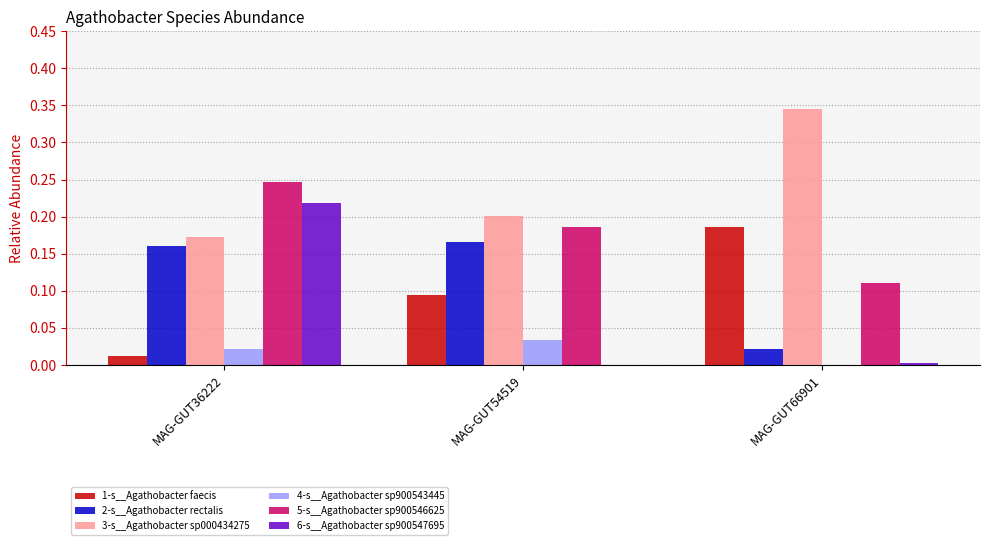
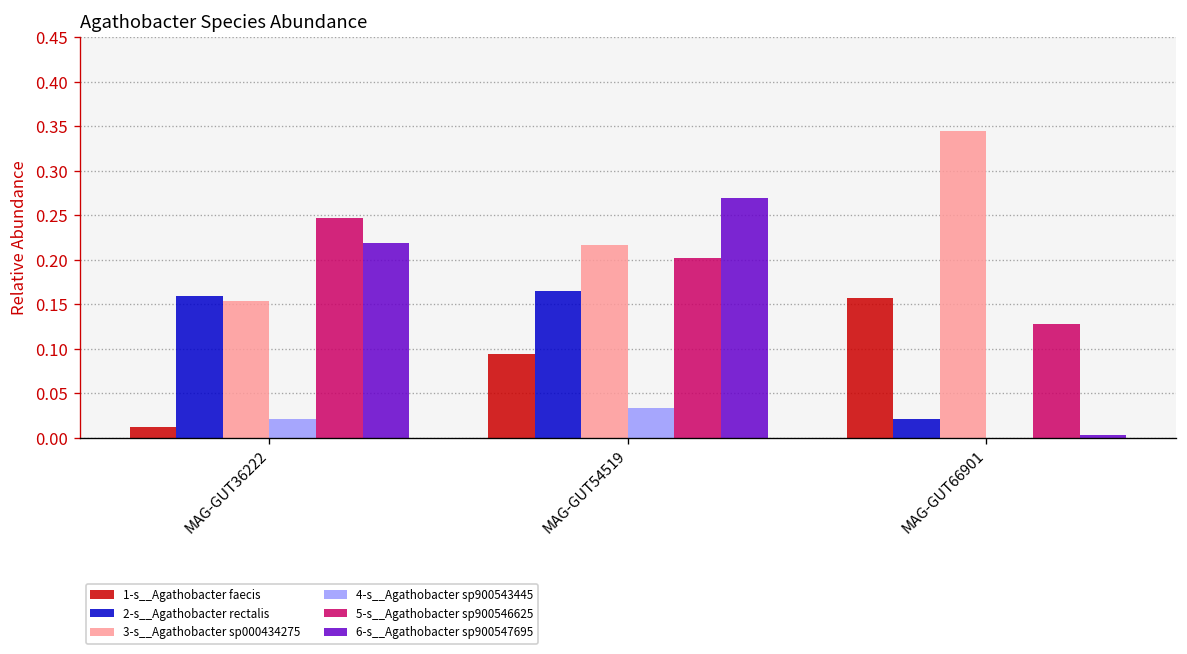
  {
    "1-s__Agathobacter faecis": {
      "MAG-GUT36222": 0.01,
      "MAG-GUT54519": 0.09,
-     "MAG-GUT66901": 0.19
+     "MAG-GUT66901": 0.16
    },
    "2-s__Agathobacter rectalis": {
      "MAG-GUT36222": 0.16,
      "MAG-GUT54519": 0.17,
      "MAG-GUT66901": 0.02
    },
    "3-s__Agathobacter sp000434275": {
-     "MAG-GUT36222": 0.17,
-     "MAG-GUT54519": 0.20,
+     "MAG-GUT36222": 0.15,
+     "MAG-GUT54519": 0.22,
      "MAG-GUT66901": 0.35
    },
    "4-s__Agathobacter sp900543445": {
      "MAG-GUT36222": 0.02,
      "MAG-GUT54519": 0.03
    },
    "5-s__Agathobacter sp900546625": {
      "MAG-GUT36222": 0.25,
-     "MAG-GUT54519": 0.19,
-     "MAG-GUT66901": 0.11
+     "MAG-GUT54519": 0.20,
+     "MAG-GUT66901": 0.13
    },
    "6-s__Agathobacter sp900547695": {
      "MAG-GUT36222": 0.22,
-     "MAG-GUT54519": 0.00
+     "MAG-GUT54519": 0.27
    }
  }
